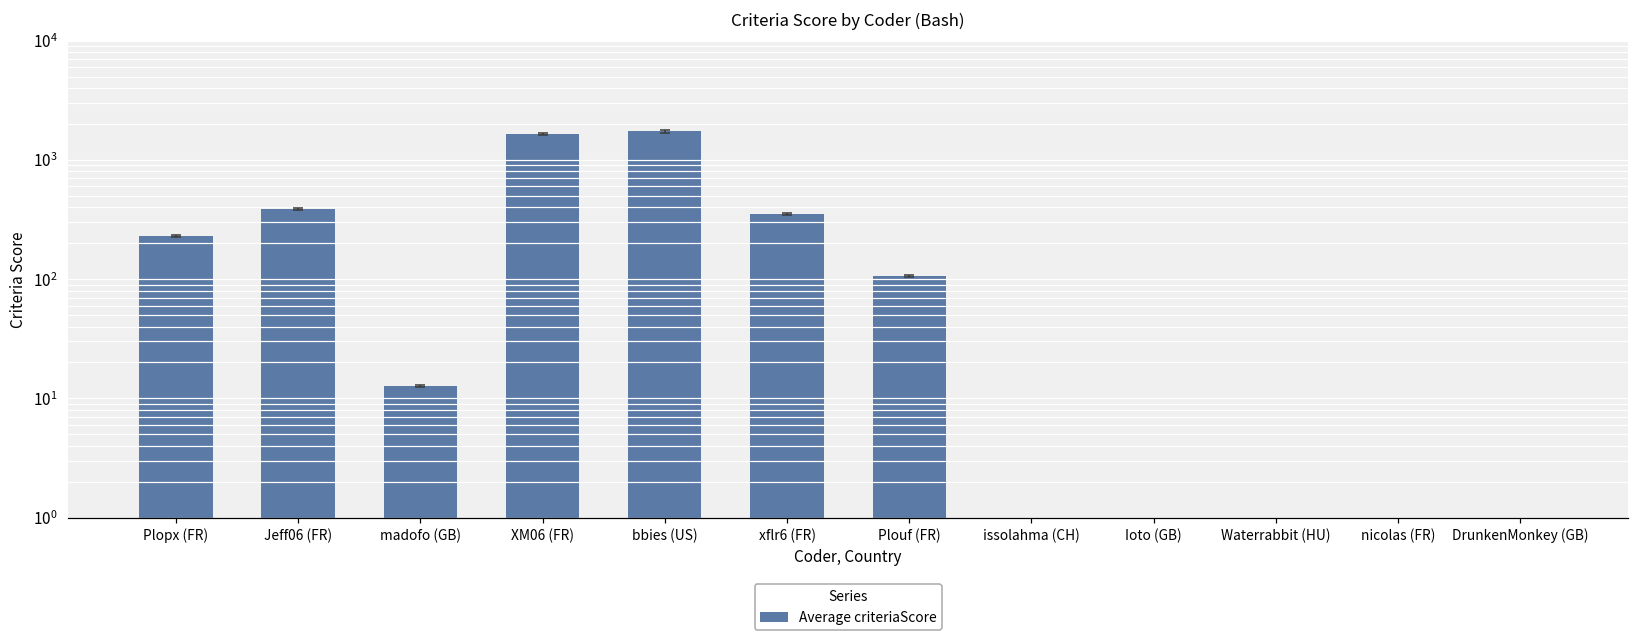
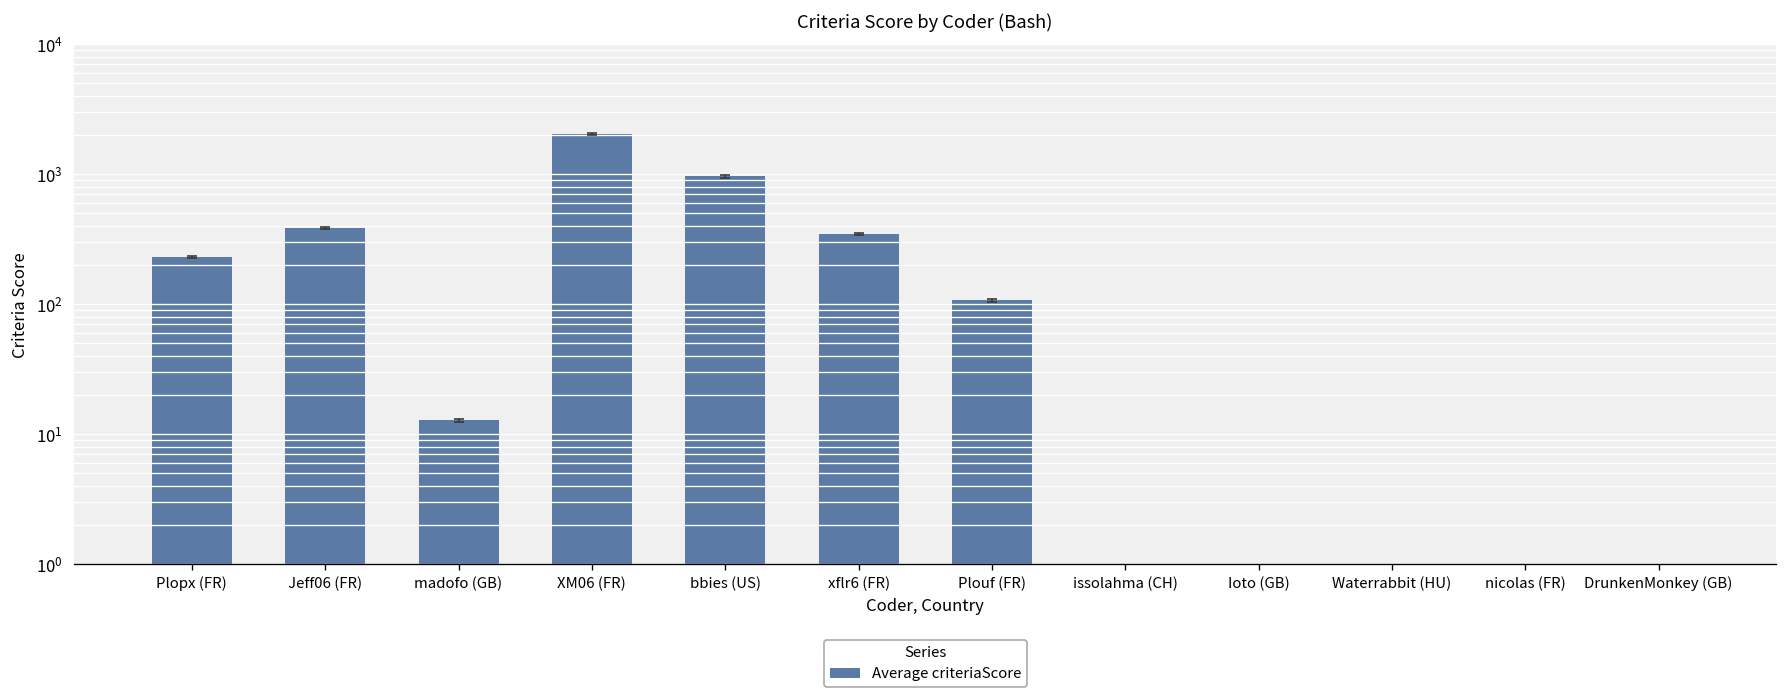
  {
    "Average criteriaScore": {
      "Plopx (FR)": 230,
      "Jeff06 (FR)": 390,
      "madofo (GB)": 13,
-     "XM06 (FR)": 1600,
-     "bbies (US)": 1700,
+     "XM06 (FR)": 2000,
+     "bbies (US)": 1000,
      "xflr6 (FR)": 350,
      "Plouf (FR)": 110
    }
  }
